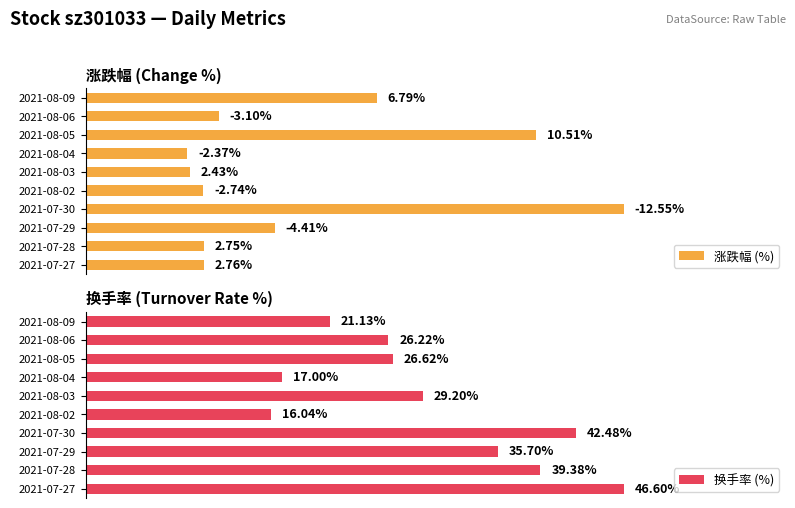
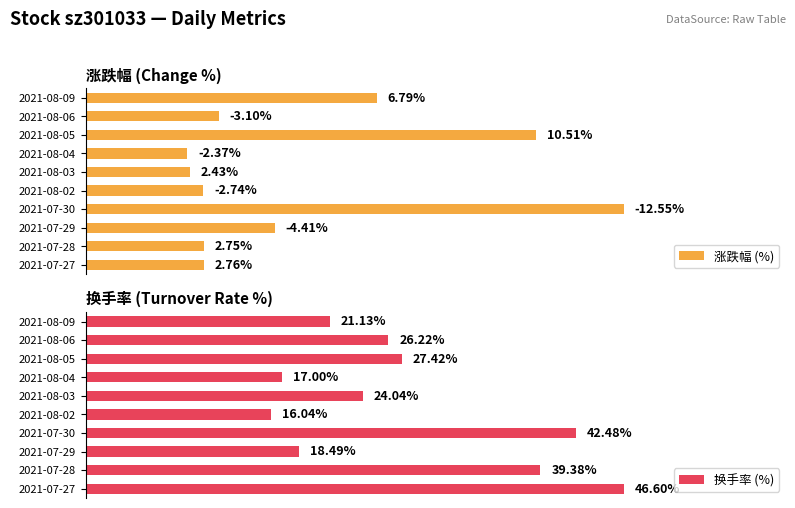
  {
    "涨跌幅 (Change %)": {
      "2021-08-09": "6.79%",
      "2021-08-05": "10.51%",
      "2021-08-03": "2.43%",
      "2021-07-28": "2.75%",
      "2021-07-27": "2.76%"
    },
    "换手率 (Turnover Rate %)": {
      "2021-08-09": "21.13%",
      "2021-08-06": "26.22%",
-     "2021-08-05": "26.62%",
+     "2021-08-05": "27.42%",
      "2021-08-04": "17.00%",
-     "2021-08-03": "29.20%",
+     "2021-08-03": "24.04%",
      "2021-08-02": "16.04%",
      "2021-07-30": "42.48%",
-     "2021-07-29": "35.70%",
+     "2021-07-29": "18.49%",
      "2021-07-28": "39.38%"
    }
  }
